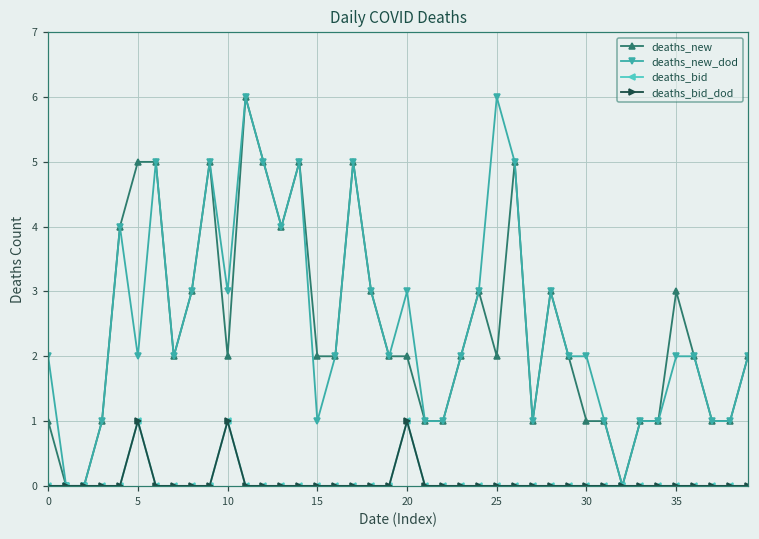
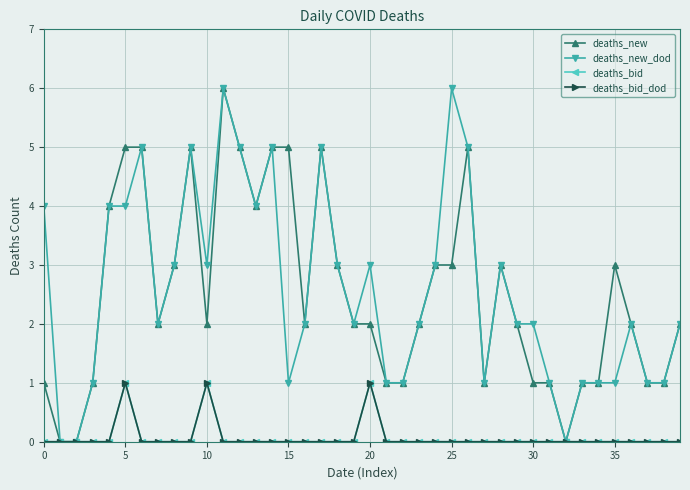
  {
    "deaths_new": {
      "0": 1,
      "5": 5,
      "10": 2,
-     "15": 2,
+     "15": 5,
      "20": 2,
-     "25": 2,
+     "25": 3,
      "30": 1,
      "35": 3
    },
    "deaths_new_dod": {
-     "0": 2,
-     "5": 2,
+     "0": 4,
+     "5": 4,
      "10": 3,
      "15": 1,
      "20": 3,
      "25": 6,
      "30": 2,
-     "35": 2
+     "35": 1
    },
    "deaths_bid_dod": {
      "0": 0,
      "5": 1,
      "10": 1,
      "15": 0,
      "20": 1,
      "25": 0,
      "30": 0,
      "35": 0
    }
  }
